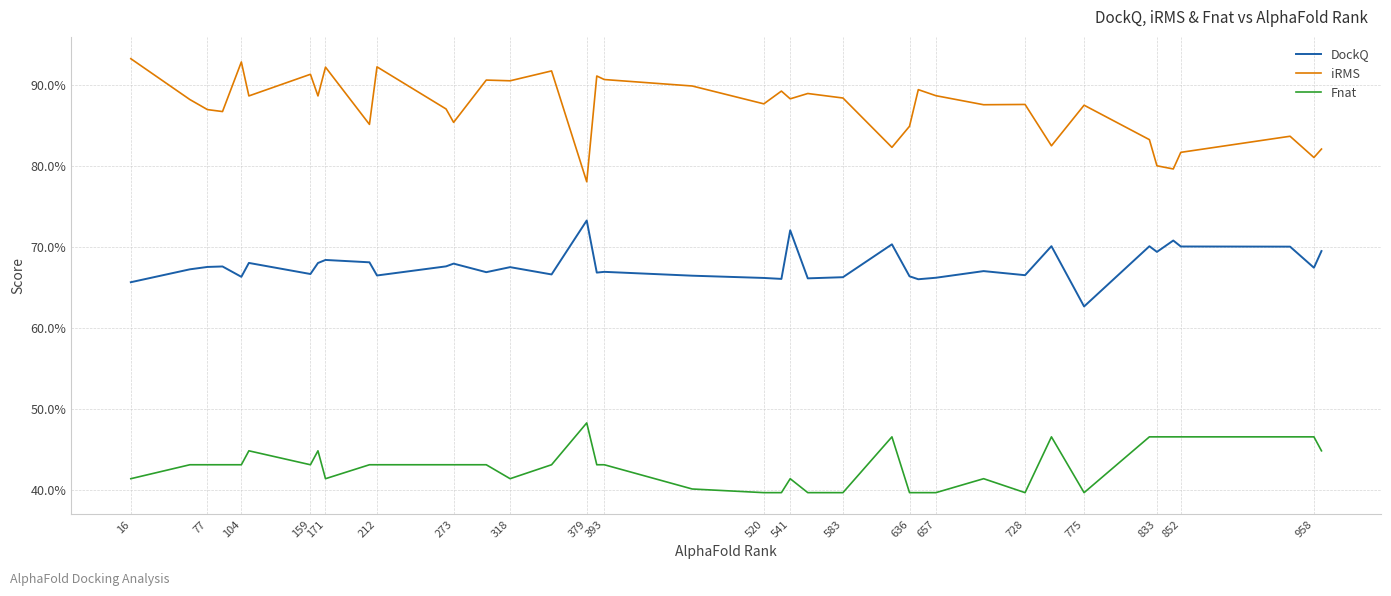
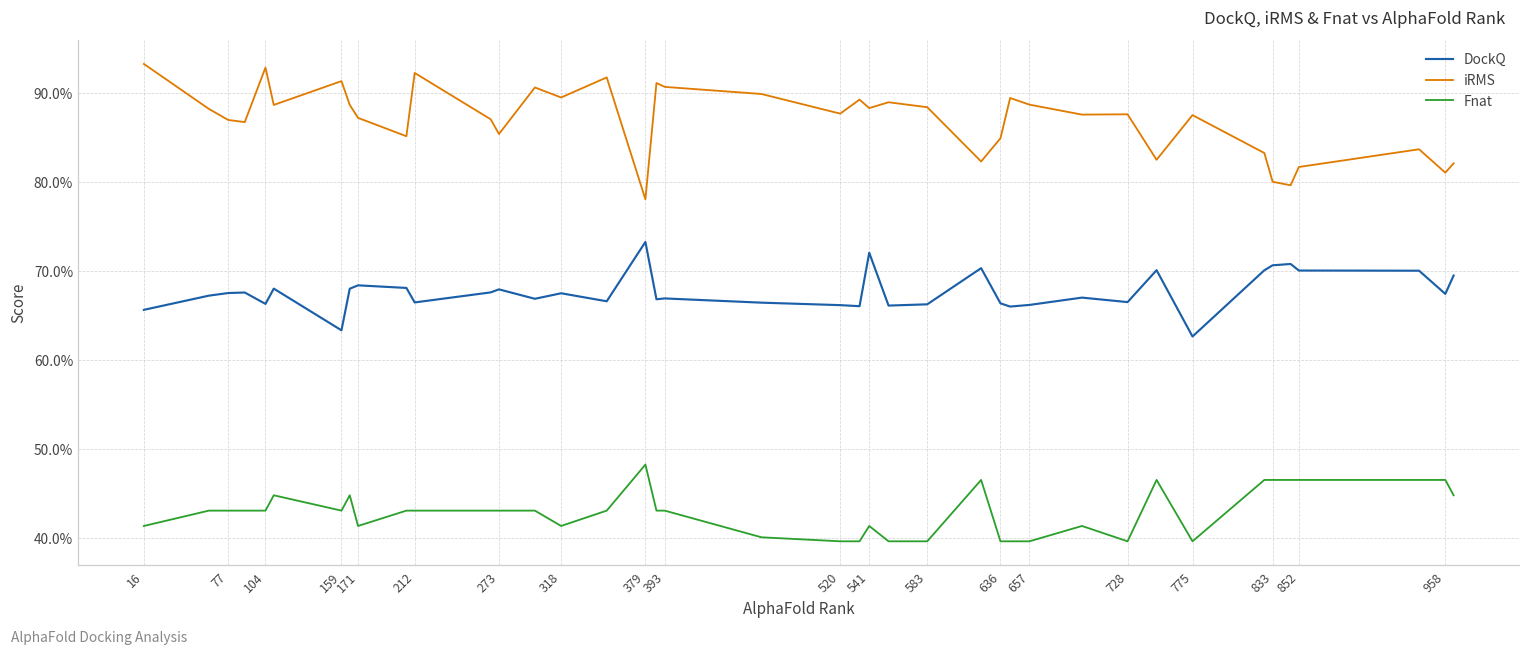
  {
    "DockQ": {
      "16": "66%",
      "77": "68%",
      "104": "66%",
-     "159": "67%",
+     "159": "63%",
      "171": "68%",
      "212": "66%",
      "273": "68%",
      "318": "68%",
      "379": "73%",
      "393": "67%",
      "520": "66%",
      "541": "72%",
      "583": "66%",
      "636": "66%",
      "657": "66%",
      "728": "67%",
      "775": "63%",
-     "833": "69%",
+     "833": "71%",
      "852": "70%",
      "958": "67%"
    },
    "iRMS": {
      "16": "93%",
      "77": "87%",
      "104": "93%",
      "159": "91%",
-     "171": "92%",
+     "171": "87%",
      "212": "92%",
      "273": "85%",
-     "318": "91%",
+     "318": "90%",
      "379": "78%",
      "393": "91%",
      "520": "88%",
      "541": "88%",
      "583": "88%",
      "636": "85%",
      "657": "89%",
      "728": "88%",
      "775": "88%",
      "833": "80%",
      "852": "82%",
      "958": "81%"
    },
    "Fnat": {
      "16": "41%",
      "77": "43%",
      "104": "43%",
      "159": "43%",
      "171": "41%",
      "212": "43%",
      "273": "43%",
      "318": "41%",
      "379": "48%",
      "393": "43%",
      "520": "40%",
      "541": "41%",
      "583": "40%",
      "636": "40%",
      "657": "40%",
      "728": "40%",
      "775": "40%",
      "833": "47%",
      "852": "47%",
      "958": "47%"
    }
  }
